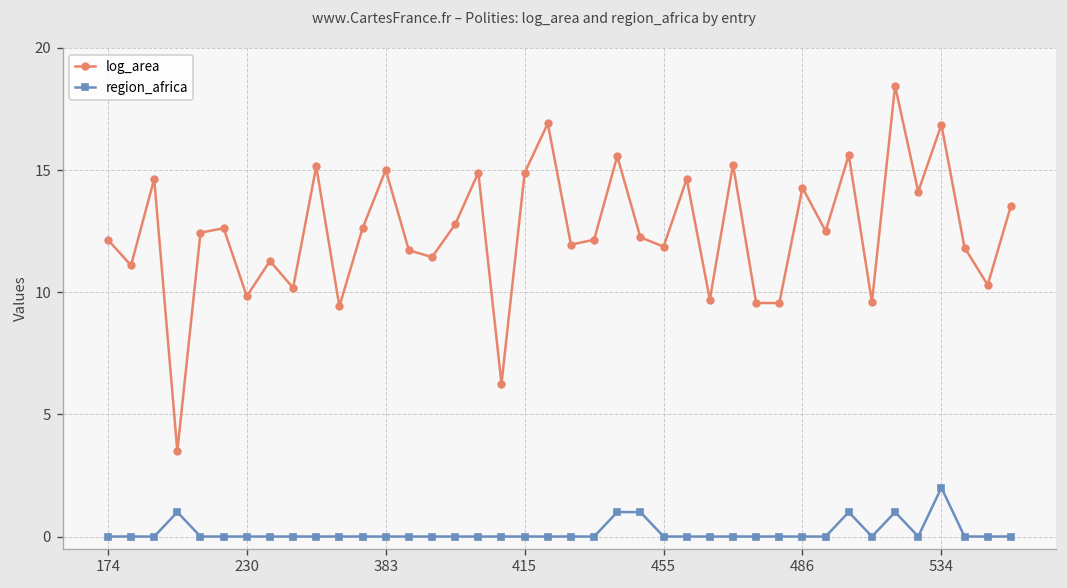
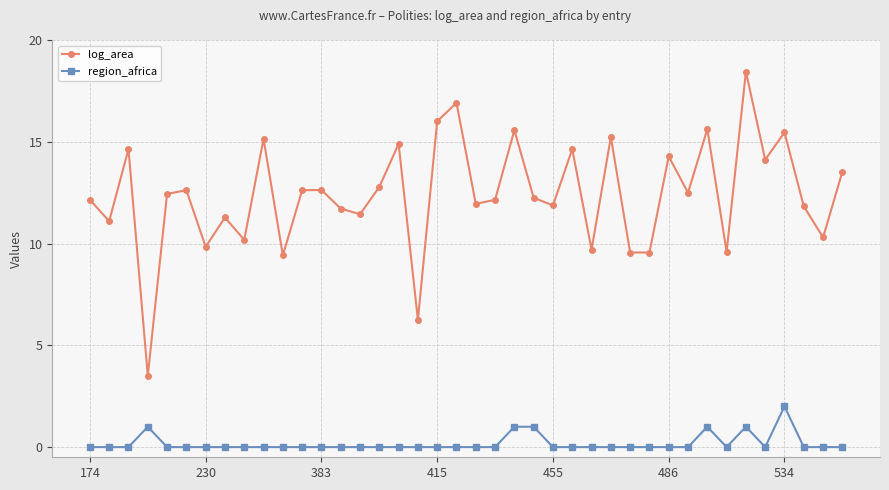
  {
    "log_area": {
      "174": 12.2,
      "230": 9.8,
-     "383": 15.0,
-     "415": 14.9,
+     "383": 12.6,
+     "415": 16.0,
      "455": 11.9,
      "486": 14.3,
-     "534": 16.9
+     "534": 15.5
    },
    "region_africa": {
      "174": 0.0,
      "230": 0.0,
      "383": 0.0,
      "415": 0.0,
      "455": 0.0,
      "486": 0.0,
      "534": 2.0
    }
  }
